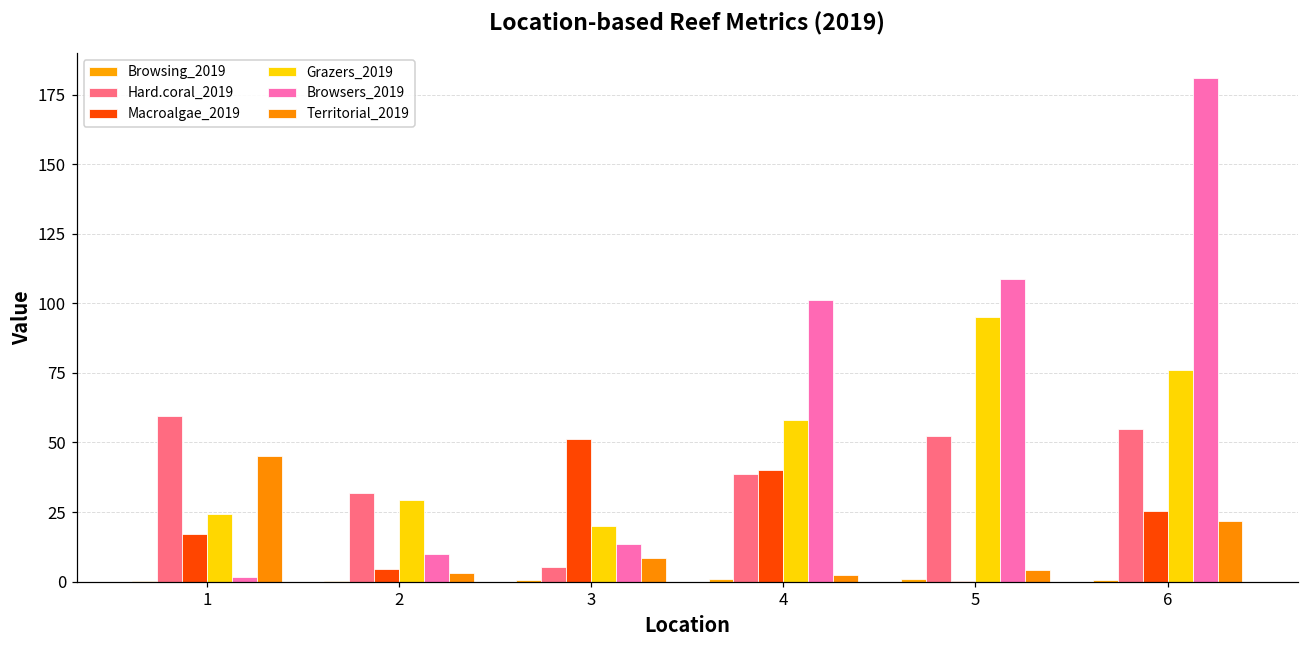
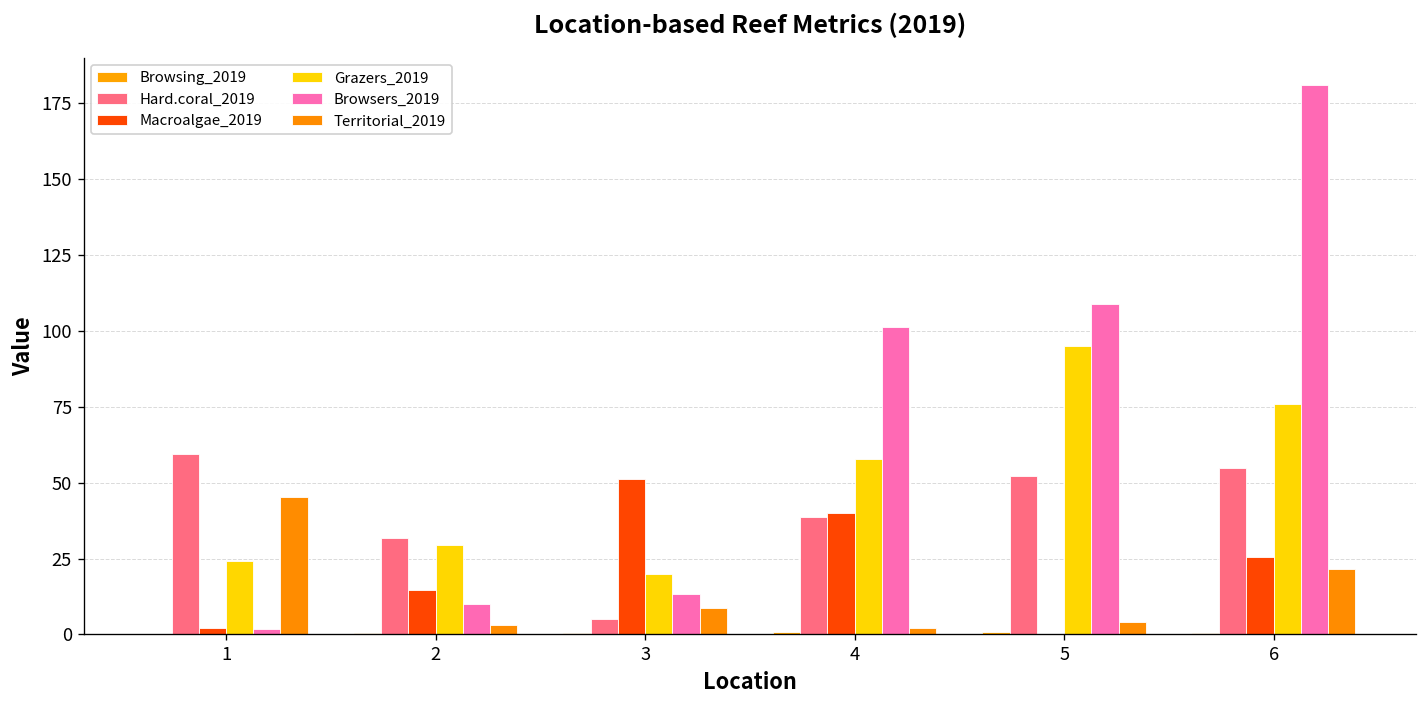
  {
    "Macroalgae_2019": {
-     "1": 17,
-     "2": 5,
+     "1": 2,
+     "2": 15,
      "3": 51,
      "4": 40,
      "6": 25
    }
  }
